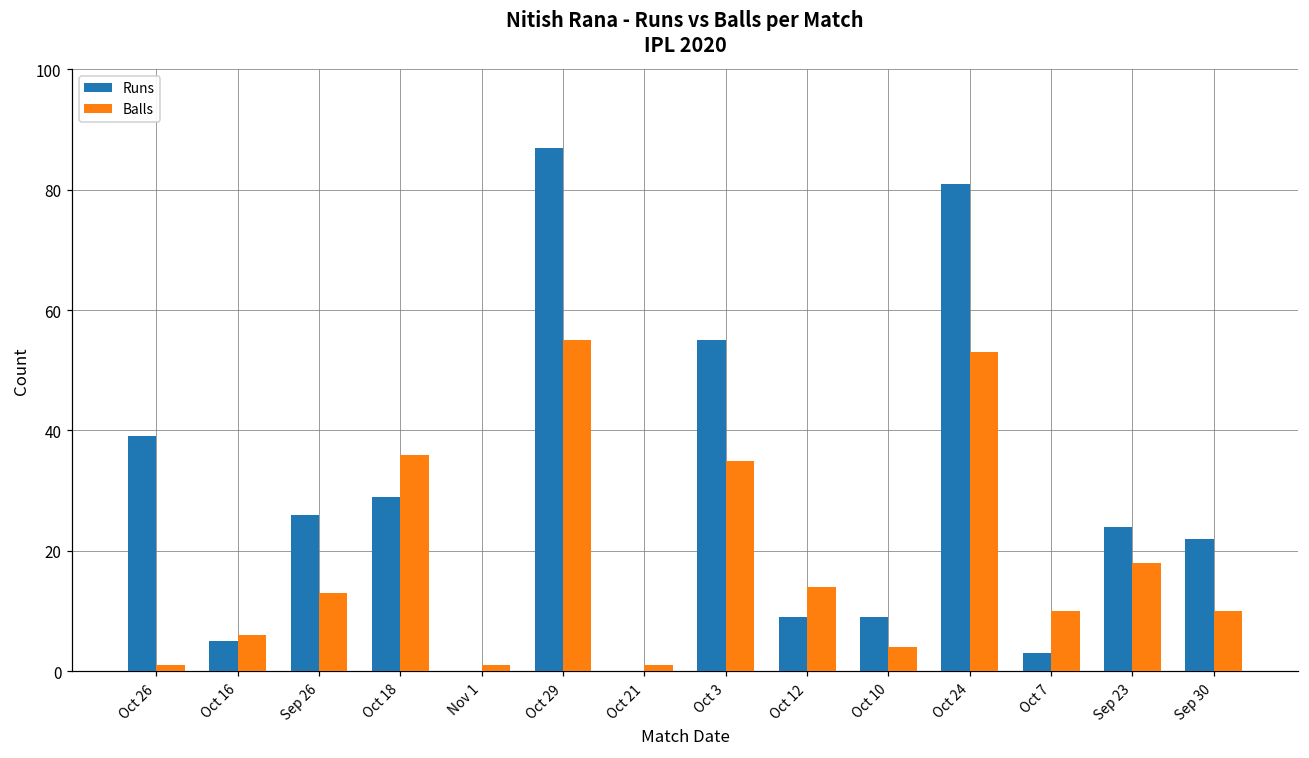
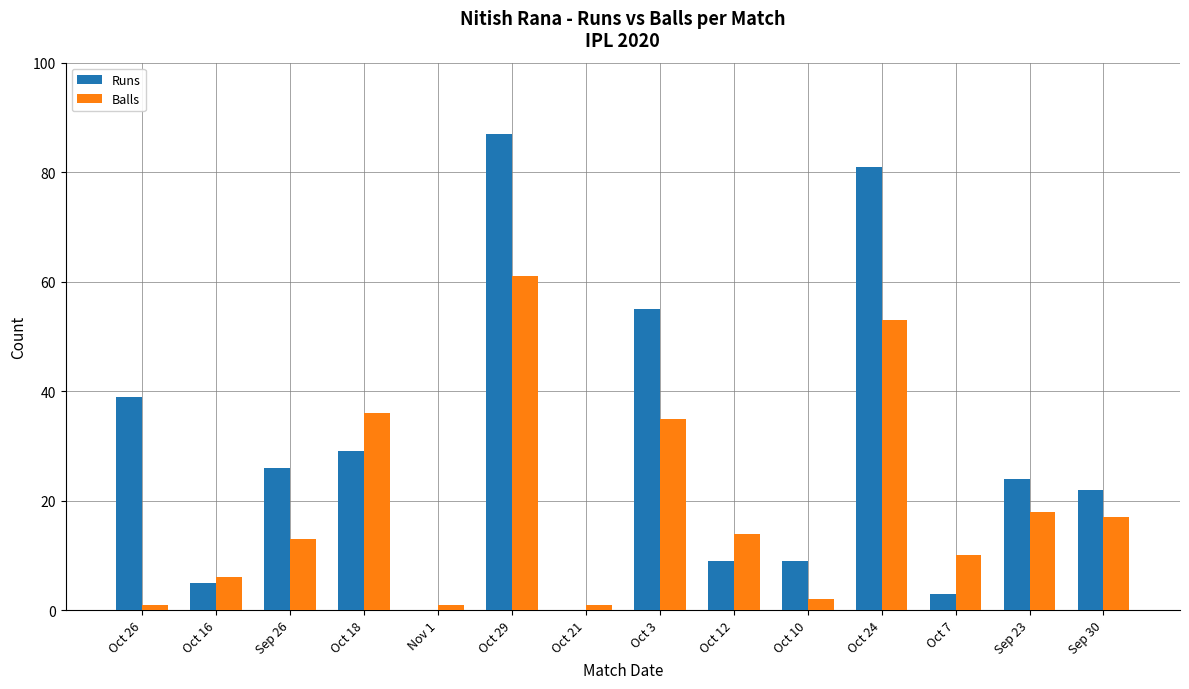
  {
    "Runs": {
      "Oct 26": 39,
      "Oct 16": 5,
      "Sep 26": 26,
      "Oct 18": 29,
      "Nov 1": 0,
      "Oct 29": 87,
      "Oct 21": 0,
      "Oct 3": 55,
      "Oct 12": 9,
      "Oct 10": 9,
      "Oct 24": 81,
      "Oct 7": 3,
      "Sep 23": 24,
      "Sep 30": 22
    },
    "Balls": {
      "Oct 26": 1,
      "Oct 16": 6,
      "Sep 26": 13,
      "Oct 18": 36,
      "Nov 1": 1,
-     "Oct 29": 55,
+     "Oct 29": 61,
      "Oct 21": 1,
      "Oct 3": 35,
      "Oct 12": 14,
-     "Oct 10": 4,
+     "Oct 10": 2,
      "Oct 24": 53,
      "Oct 7": 10,
      "Sep 23": 18,
-     "Sep 30": 10
+     "Sep 30": 17
    }
  }
